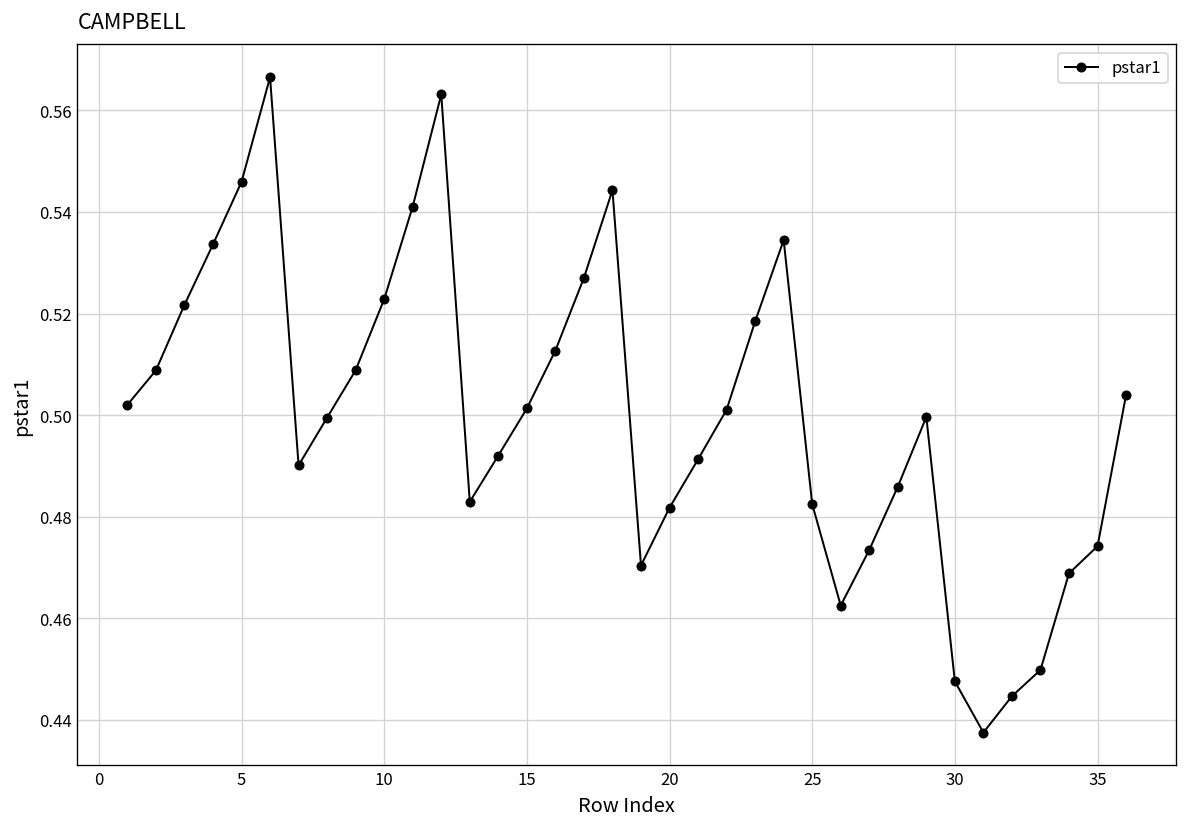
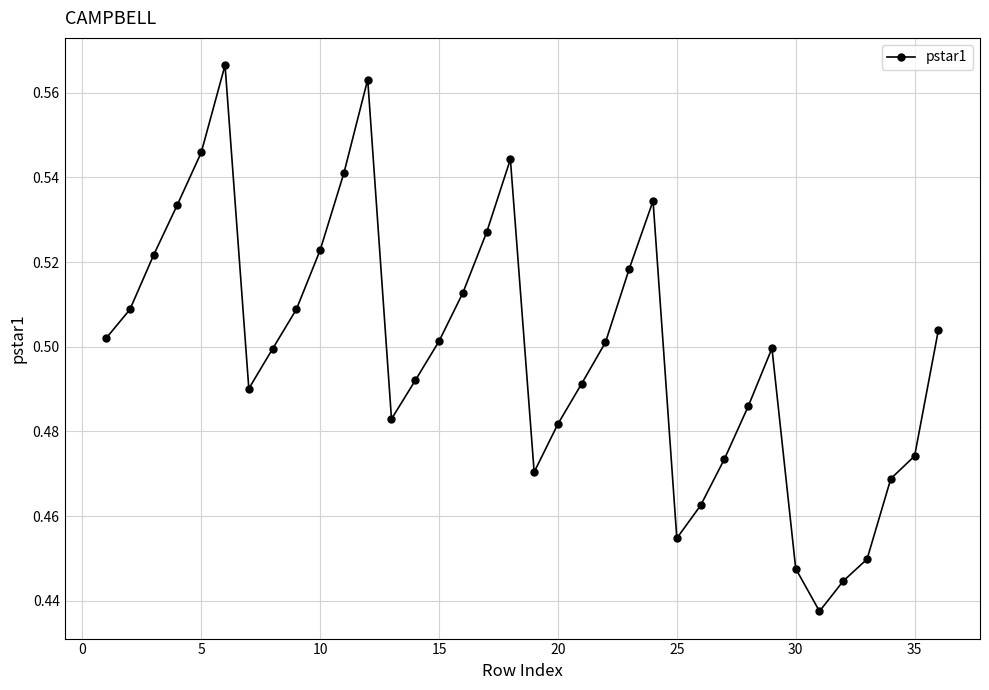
  {
    "5": 0.546,
    "10": 0.523,
    "15": 0.501,
    "20": 0.482,
-   "25": 0.482,
+   "25": 0.455,
    "30": 0.448,
    "35": 0.474
  }
